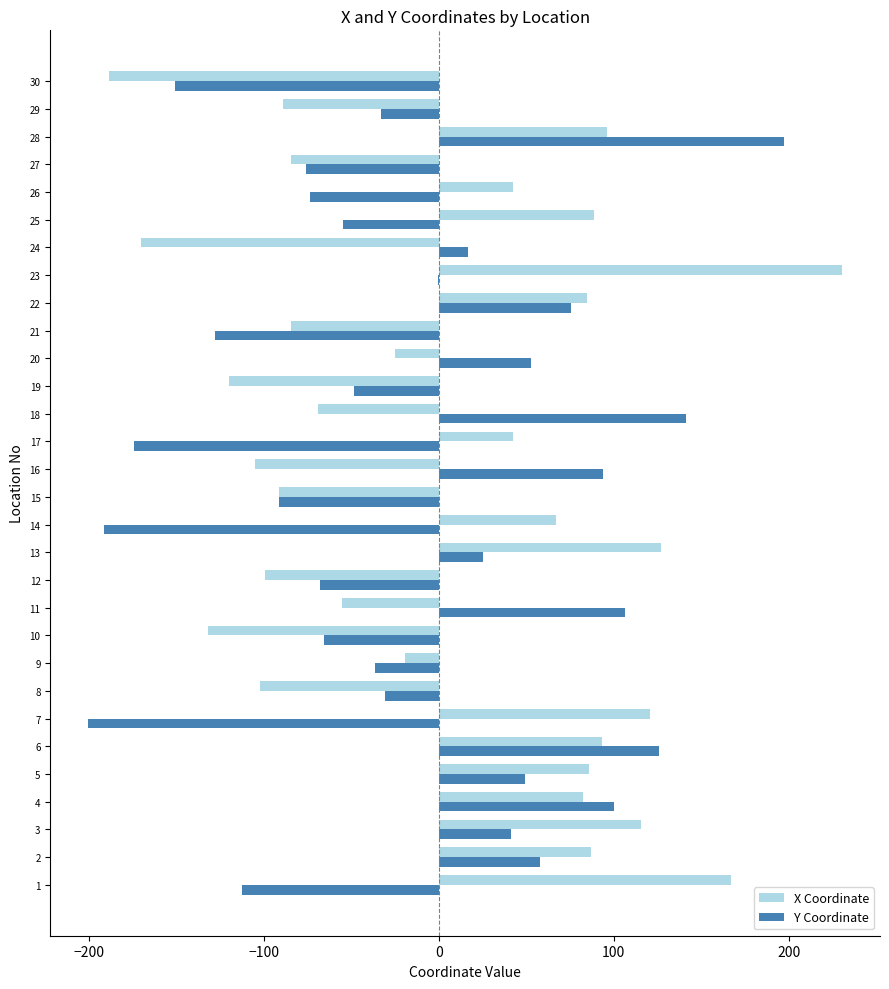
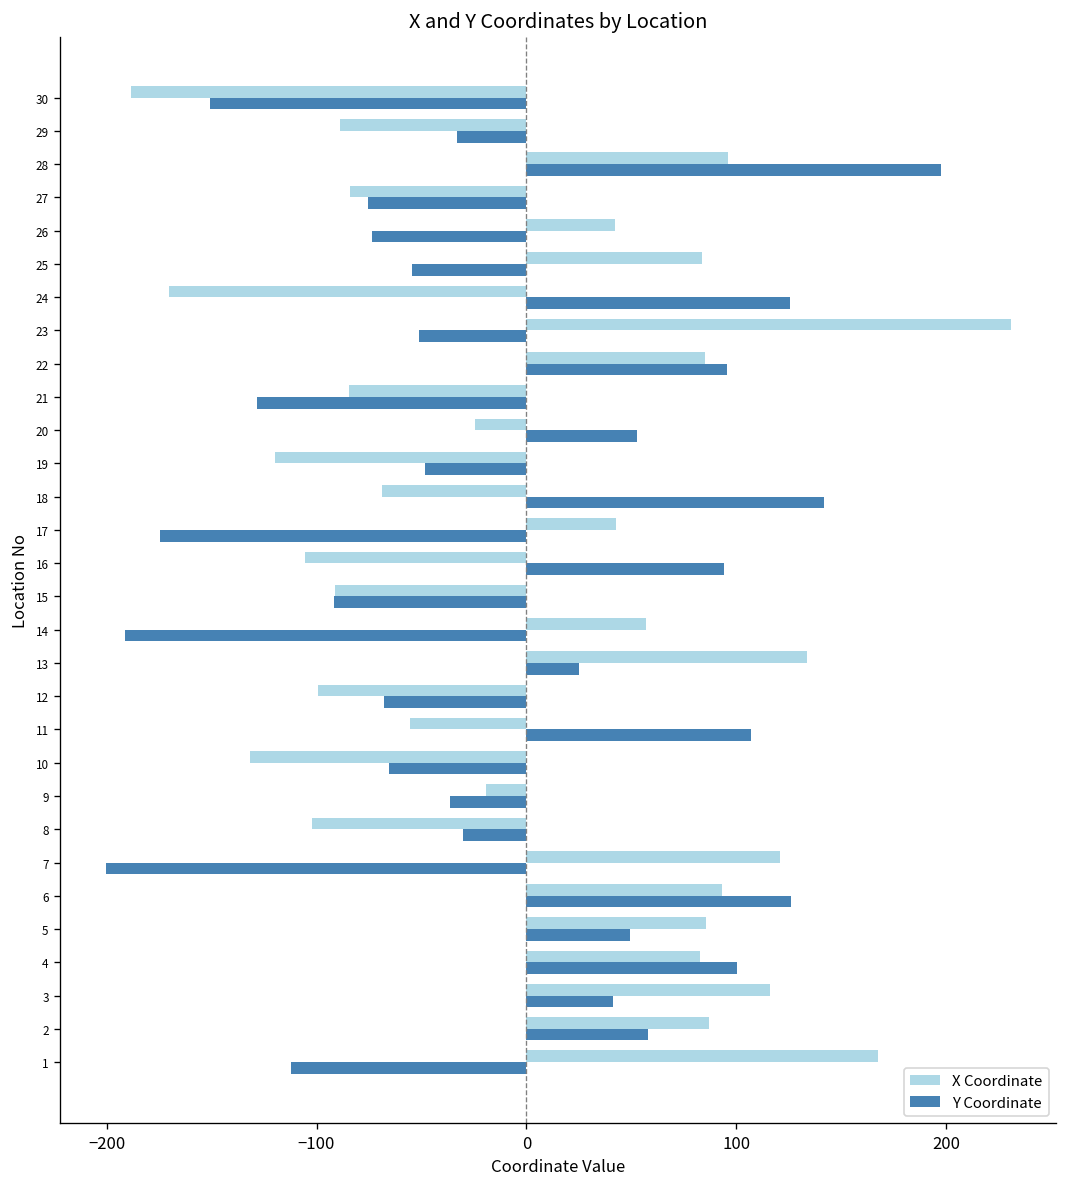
  {
    "X Coordinate": {
      "30": -188,
      "29": -89,
      "28": 96,
      "27": -84,
      "26": 42,
-     "25": 89,
+     "25": 84,
      "24": -170,
      "23": 231,
      "22": 85,
      "21": -84,
      "20": -25,
      "19": -120,
      "18": -69,
      "17": 43,
      "16": -105,
      "15": -91,
-     "14": 67,
-     "13": 127,
+     "14": 57,
+     "13": 134,
      "12": -99,
      "11": -56,
      "10": -132,
      "9": -19,
      "8": -102,
      "7": 121,
      "6": 93,
      "5": 86,
      "4": 83,
      "3": 116,
      "2": 87,
      "1": 167
    },
    "Y Coordinate": {
      "30": -151,
      "29": -33,
      "28": 197,
      "27": -76,
      "26": -74,
      "25": -55,
-     "24": 17,
-     "23": 0,
-     "22": 75,
+     "24": 125,
+     "23": -51,
+     "22": 96,
      "21": -128,
      "20": 53,
      "19": -48,
      "18": 141,
      "17": -174,
      "16": 94,
      "15": -92,
      "14": -191,
      "13": 25,
      "12": -68,
      "11": 107,
      "10": -66,
      "9": -36,
      "8": -30,
      "7": -200,
      "6": 126,
      "5": 49,
      "4": 100,
      "3": 41,
      "2": 58,
      "1": -112
    }
  }
